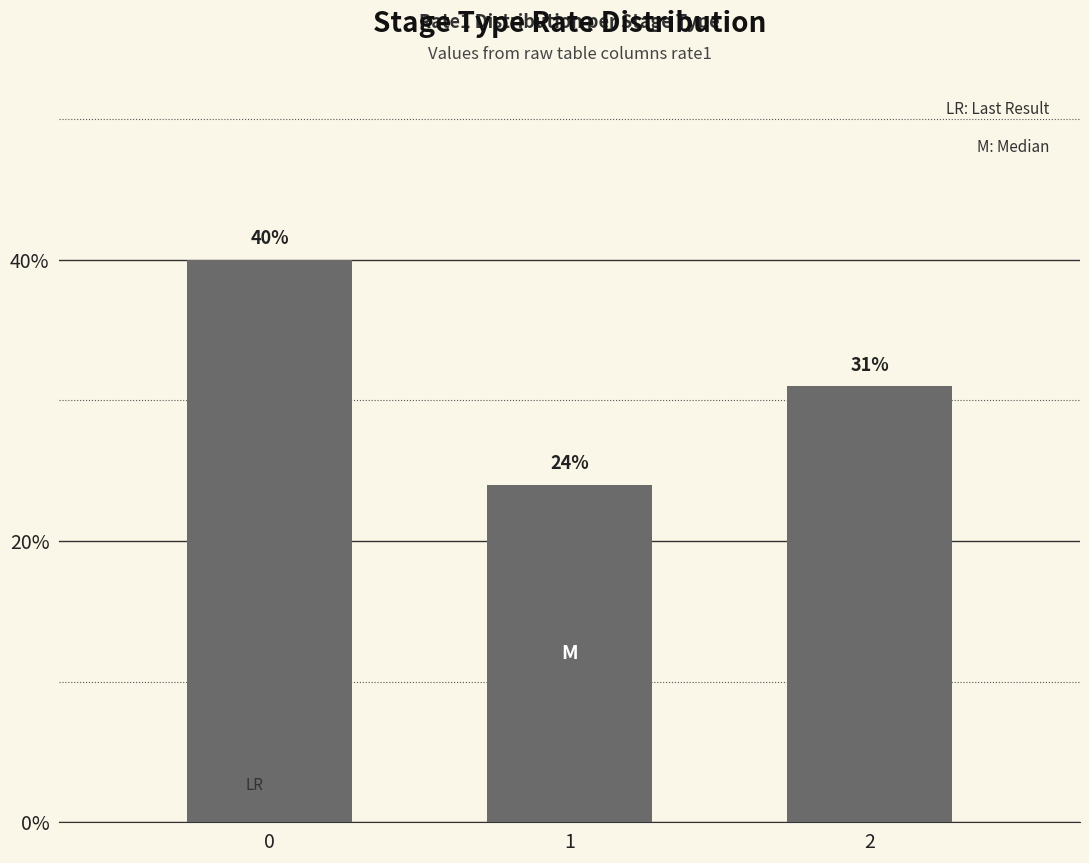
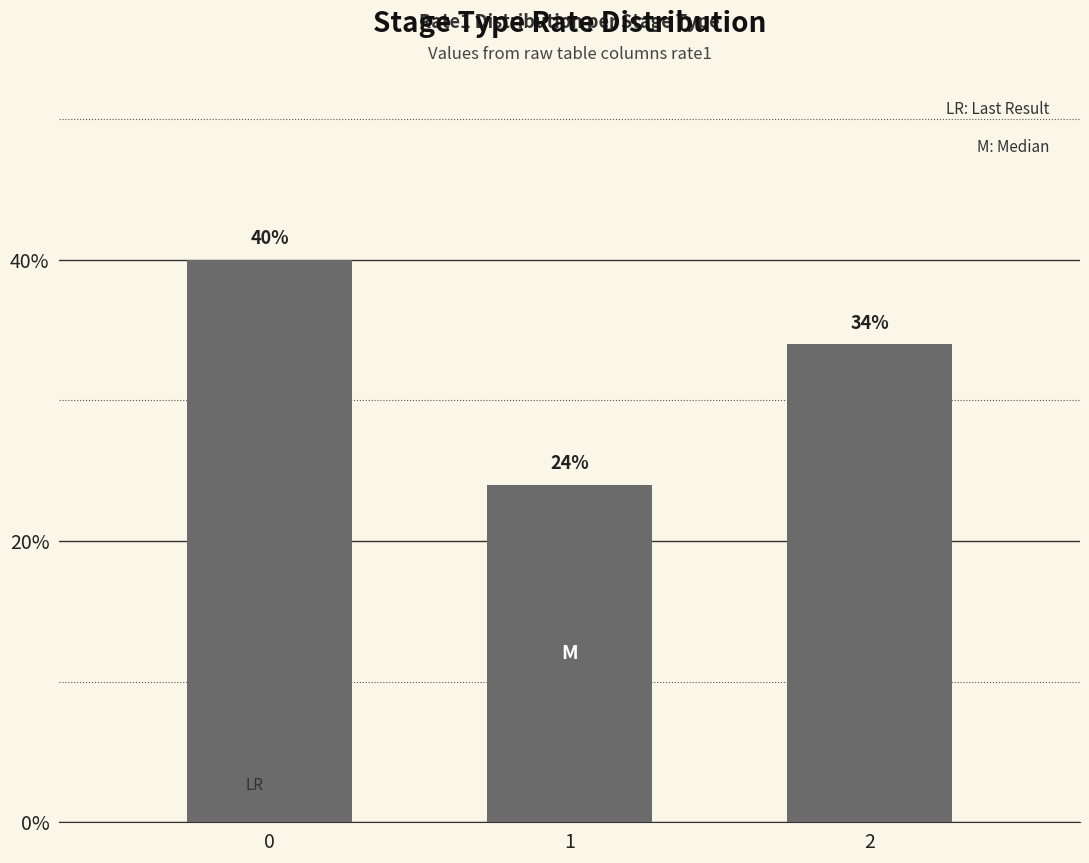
  {
    "0": "40%",
    "1": "24%",
-   "2": "31%"
+   "2": "34%"
  }
